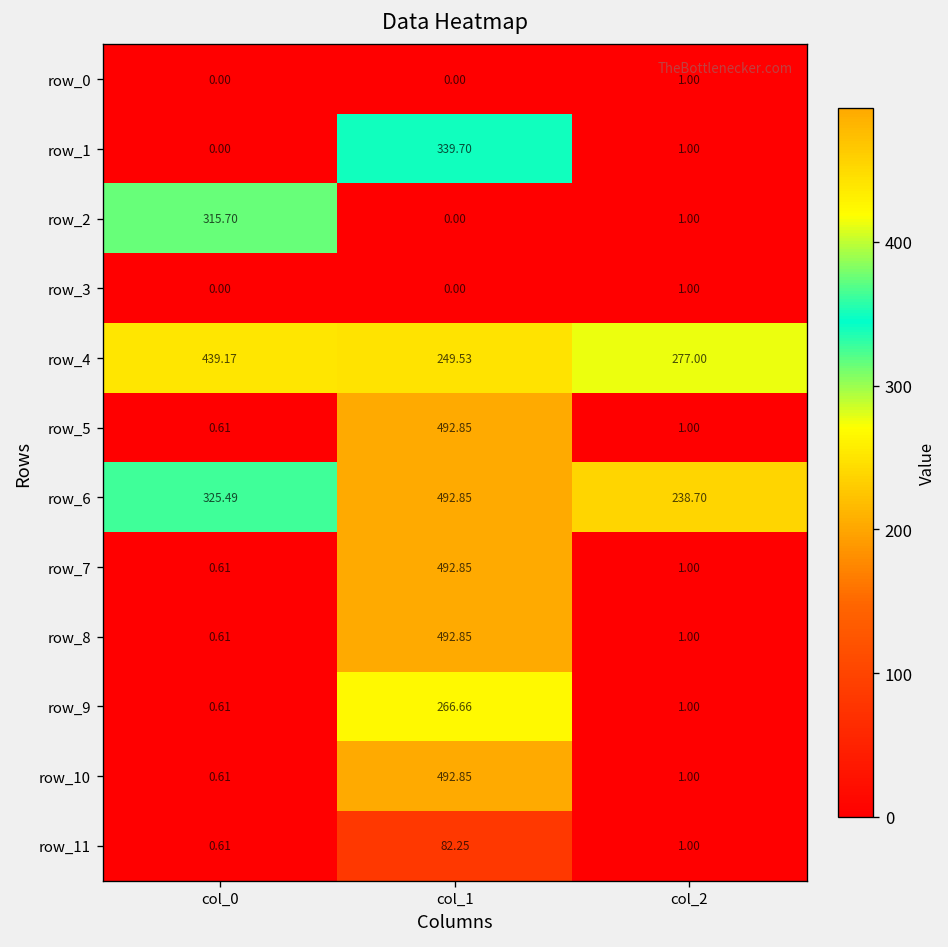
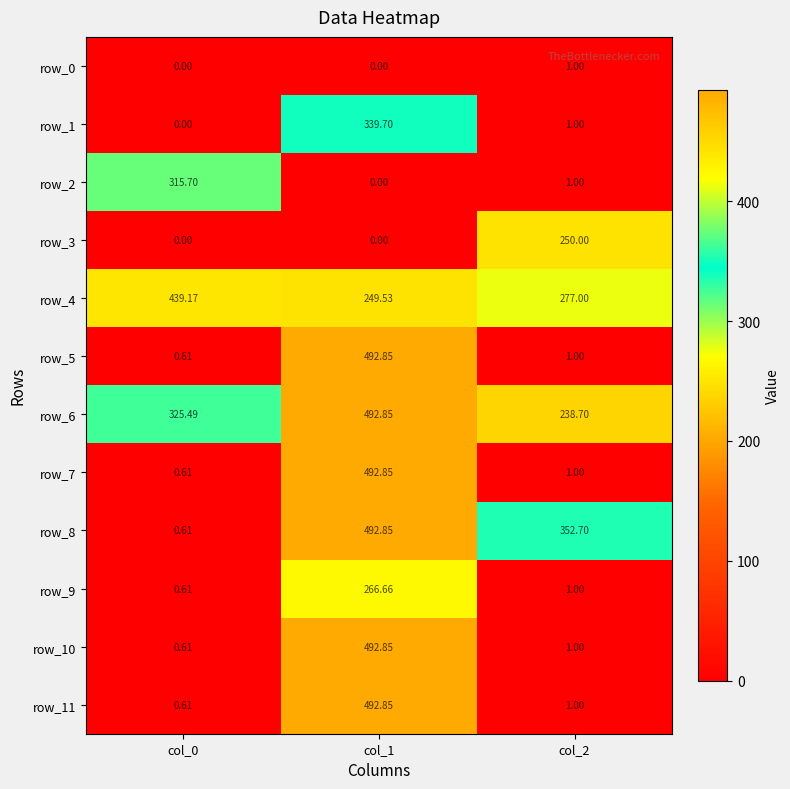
  {
    "row_0": {
      "col_0": 0.00,
      "col_1": 0.00
    },
    "row_1": {
      "col_0": 0.00,
      "col_1": 339.70,
      "col_2": 1.00
    },
    "row_2": {
      "col_0": 315.70,
      "col_1": 0.00,
      "col_2": 1.00
    },
    "row_3": {
      "col_0": 0.00,
      "col_1": 0.00,
-     "col_2": 1.00
+     "col_2": 250.00
    },
    "row_4": {
      "col_0": 439.17,
      "col_1": 249.53,
      "col_2": 277.00
    },
    "row_5": {
      "col_0": 0.61,
      "col_1": 492.85,
      "col_2": 1.00
    },
    "row_6": {
      "col_0": 325.49,
      "col_1": 492.85,
      "col_2": 238.70
    },
    "row_7": {
      "col_0": 0.61,
      "col_1": 492.85,
      "col_2": 1.00
    },
    "row_8": {
      "col_0": 0.61,
      "col_1": 492.85,
-     "col_2": 1.00
+     "col_2": 352.70
    },
    "row_9": {
      "col_0": 0.61,
      "col_1": 266.66,
      "col_2": 1.00
    },
    "row_10": {
      "col_0": 0.61,
      "col_1": 492.85,
      "col_2": 1.00
    },
    "row_11": {
      "col_0": 0.61,
-     "col_1": 82.25,
+     "col_1": 492.85,
      "col_2": 1.00
    }
  }
